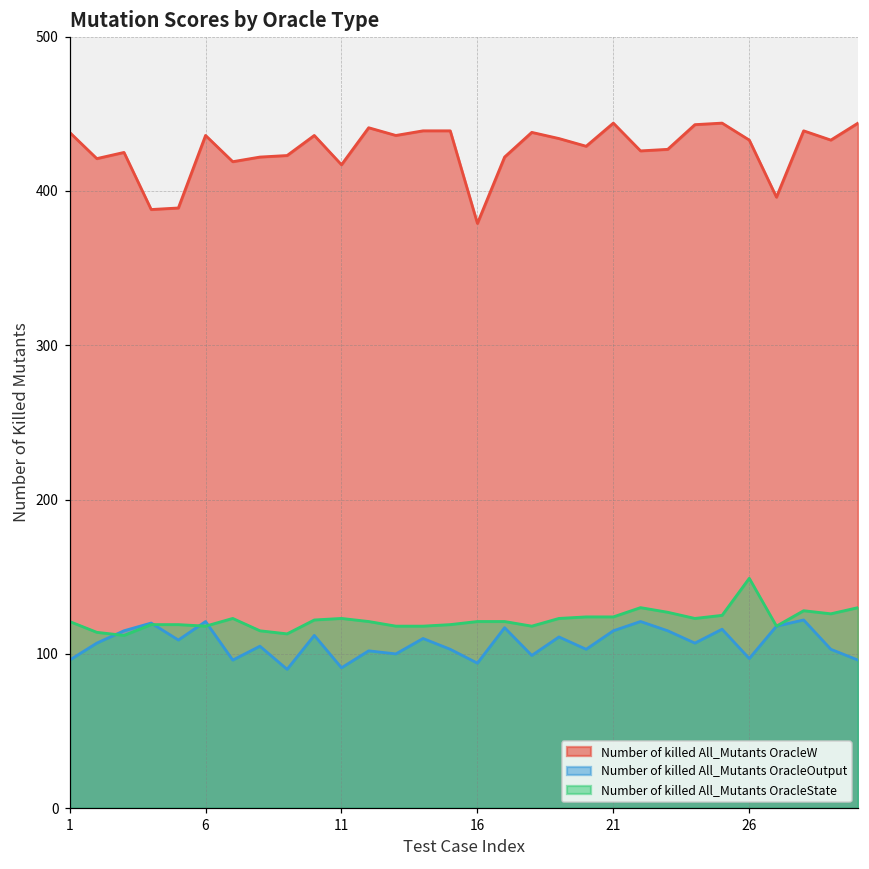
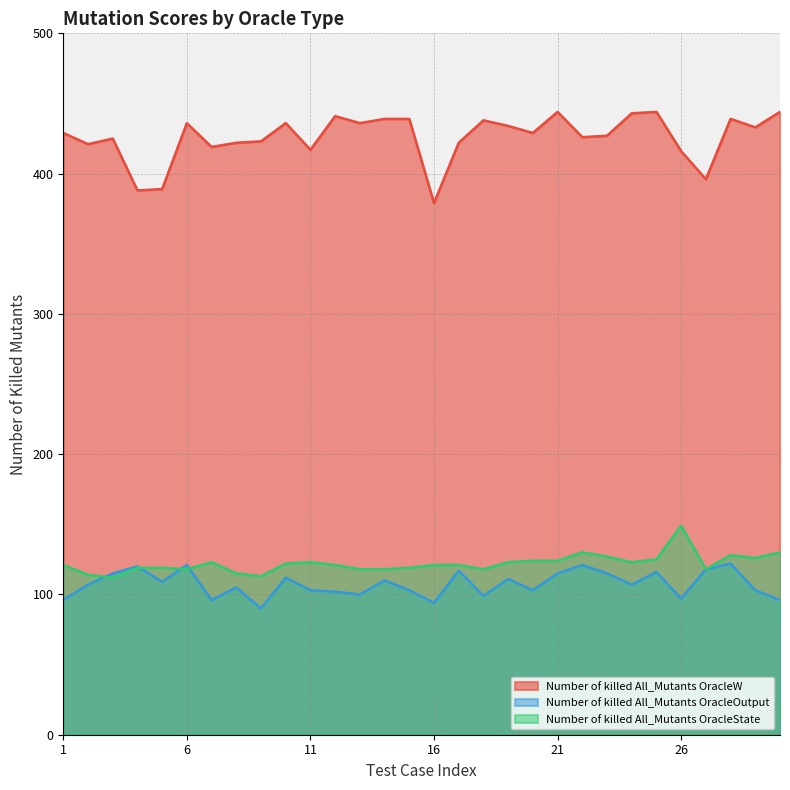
  {
    "Number of killed All_Mutants OracleW": {
-     "1": 438,
+     "1": 429,
      "6": 436,
      "11": 417,
      "16": 379,
      "21": 444,
-     "26": 433
+     "26": 416
    },
    "Number of killed All_Mutants OracleOutput": {
      "1": 96,
      "6": 121,
-     "11": 91,
+     "11": 103,
      "16": 94,
      "21": 115,
      "26": 97
    },
    "Number of killed All_Mutants OracleState": {
      "1": 121,
      "6": 118,
      "11": 123,
      "16": 121,
      "21": 124,
      "26": 149
    }
  }
